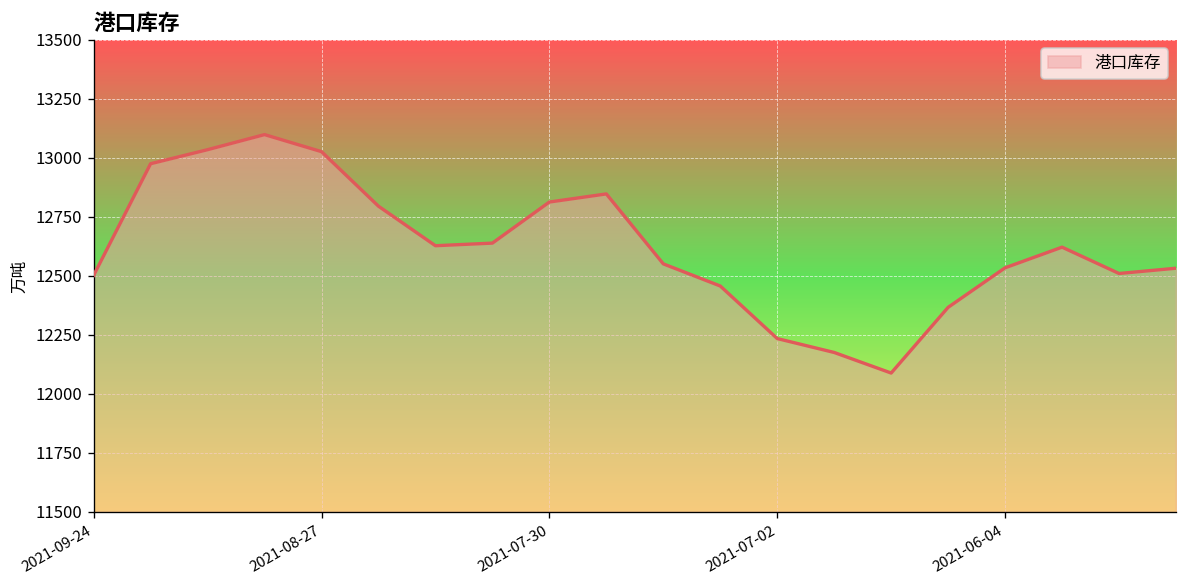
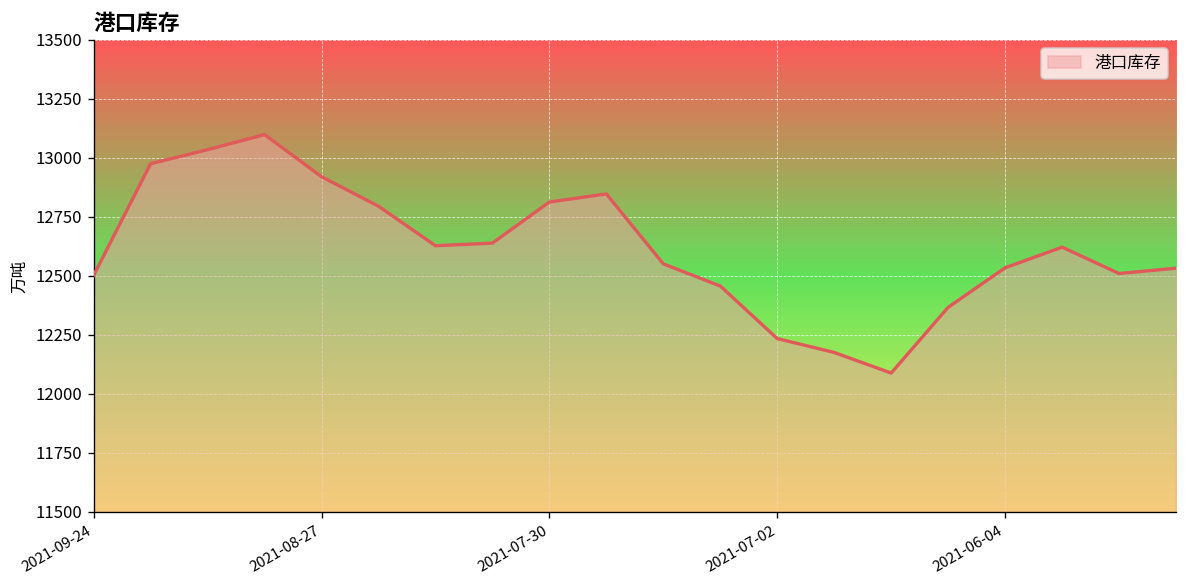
  {
    "2021-09-24": 12500,
-   "2021-08-27": 13030,
+   "2021-08-27": 12920,
    "2021-07-30": 12810,
    "2021-07-02": 12230,
    "2021-06-04": 12530
  }
